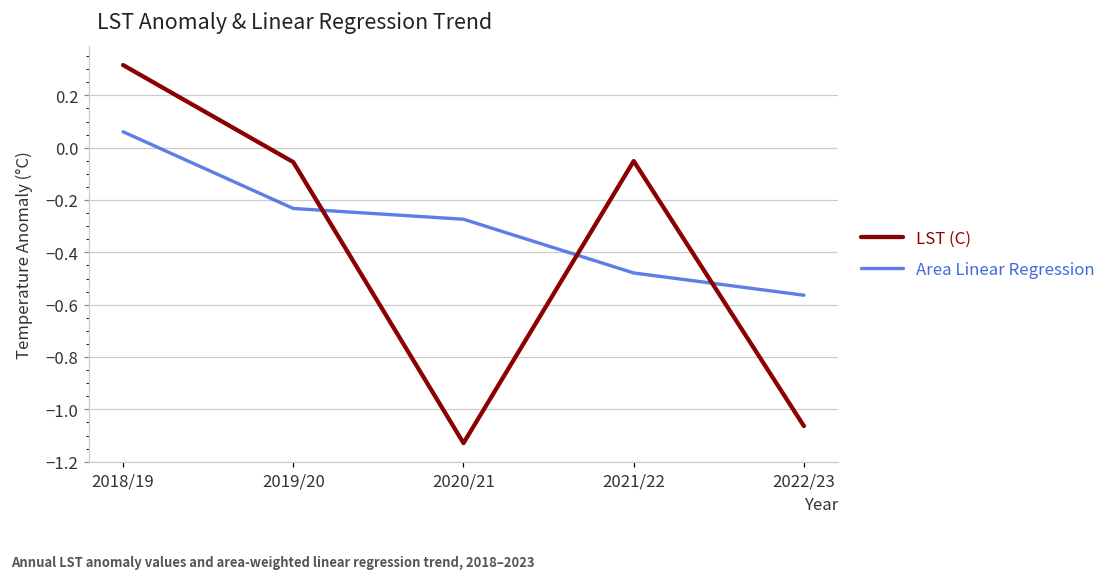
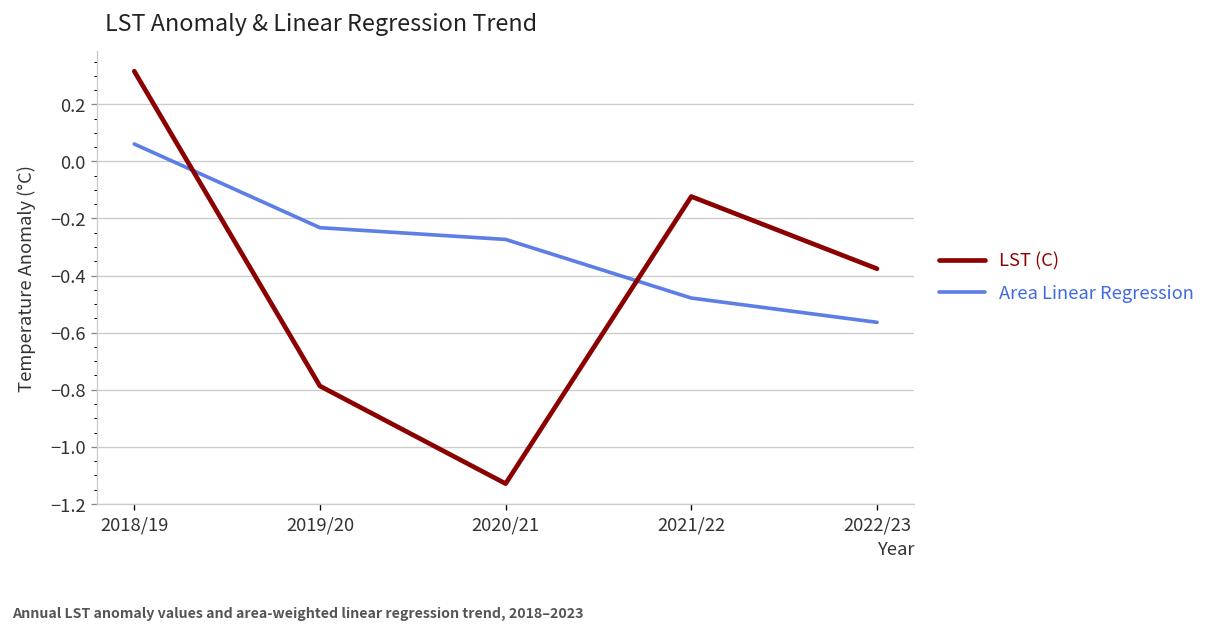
  {
    "LST (C)": {
      "2018/19": 0.32,
-     "2019/20": -0.06,
+     "2019/20": -0.79,
      "2020/21": -1.13,
-     "2021/22": -0.05,
-     "2022/23": -1.06
+     "2021/22": -0.12,
+     "2022/23": -0.38
    },
    "Area Linear Regression": {
      "2018/19": 0.06,
      "2019/20": -0.23,
      "2020/21": -0.27,
      "2021/22": -0.48,
      "2022/23": -0.56
    }
  }
